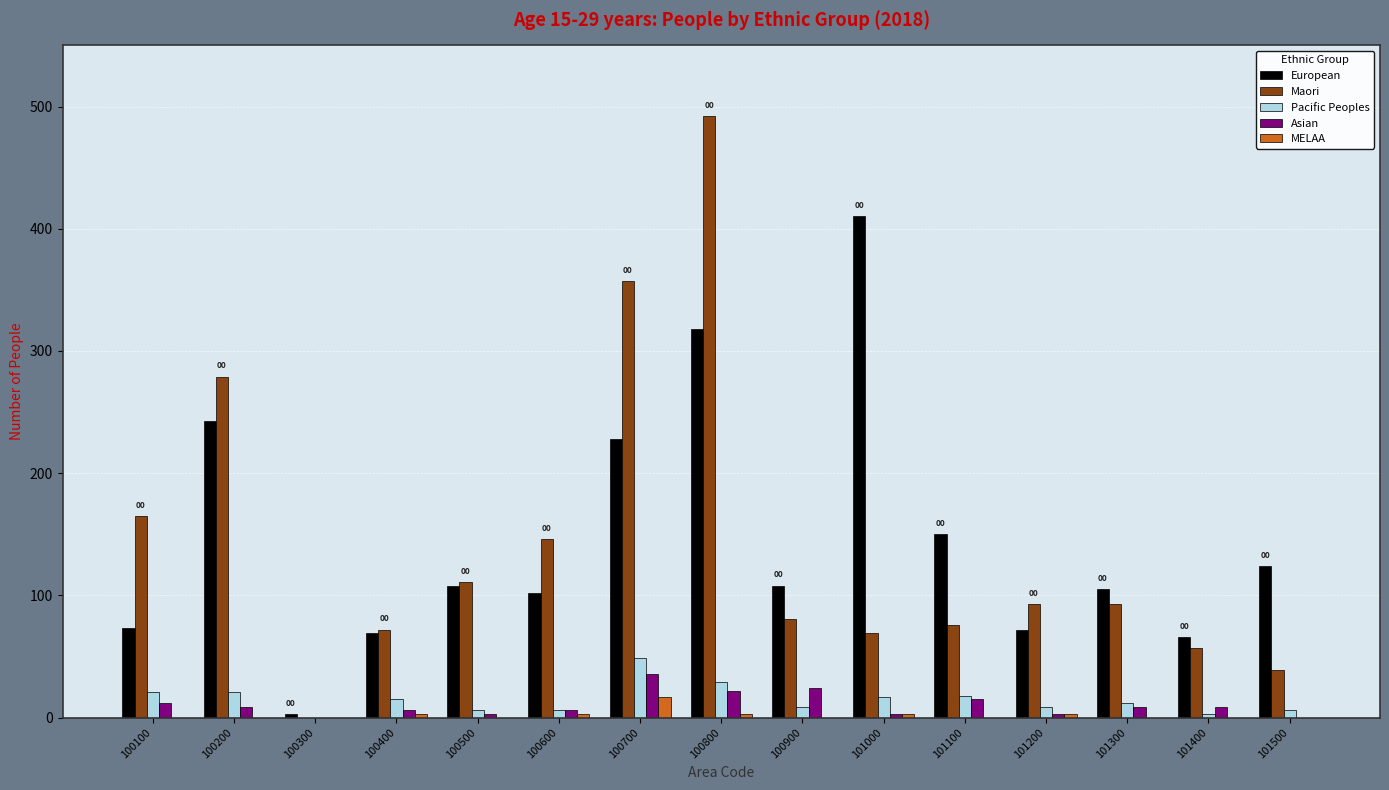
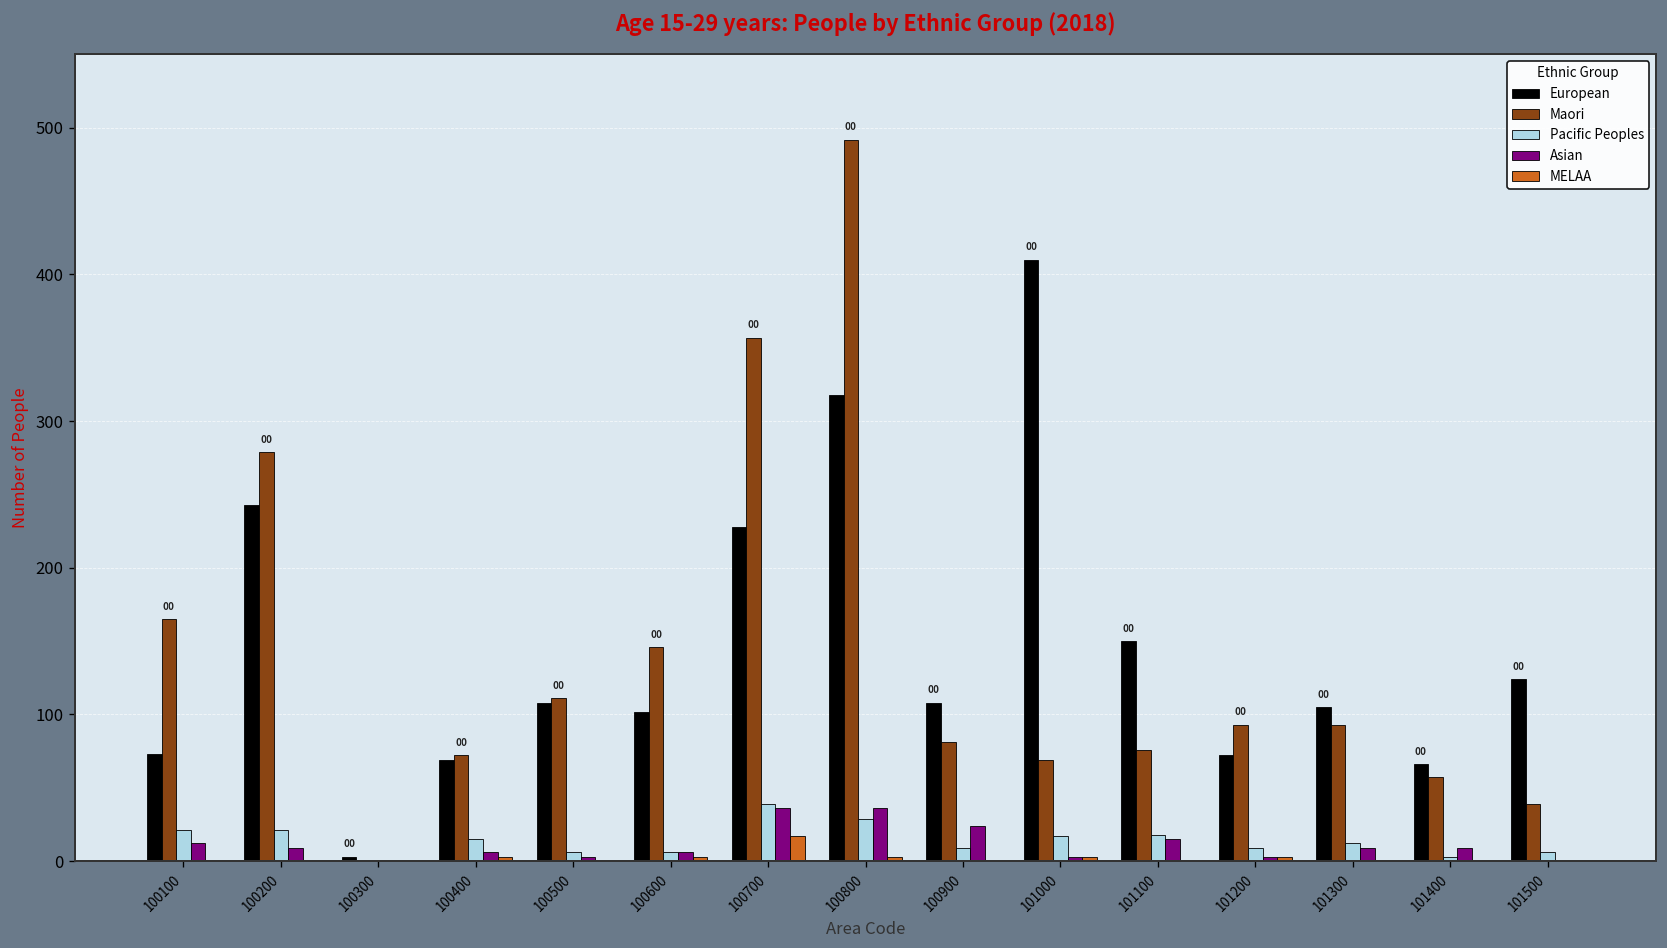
  {
    "European": {
      "100100": "73",
      "100200": "243",
      "100400": "69",
      "100500": "108",
      "100600": "102",
      "100700": "228",
      "100800": "318",
      "101200": "72"
    },
    "Maori": {
      "100300": "00"
    },
    "Pacific Peoples": {
      "100100": "21",
      "100200": "21",
      "100400": "15",
      "100500": "6",
      "100600": "6",
-     "100700": "49",
+     "100700": "39",
      "100800": "29",
      "100900": "9",
      "101000": "17",
      "101100": "18",
      "101200": "9",
      "101300": "12",
      "101400": "3",
      "101500": "6"
    },
    "Asian": {
      "100100": "12",
      "100200": "9",
      "100400": "6",
      "100500": "3",
      "100600": "6",
      "100700": "36",
-     "100800": "22",
+     "100800": "36",
      "100900": "24",
      "101000": "3",
      "101100": "15",
      "101200": "3",
      "101300": "9",
      "101400": "9",
      "101500": "0"
    },
    "MELAA": {
      "100100": "0",
      "100300": "0",
      "100400": "3",
      "100500": "0",
      "100600": "3",
      "100700": "17",
      "100800": "3",
      "100900": "0",
      "101000": "3",
      "101100": "0",
      "101200": "3",
      "101300": "0",
      "101400": "0",
      "101500": "0"
    }
  }
